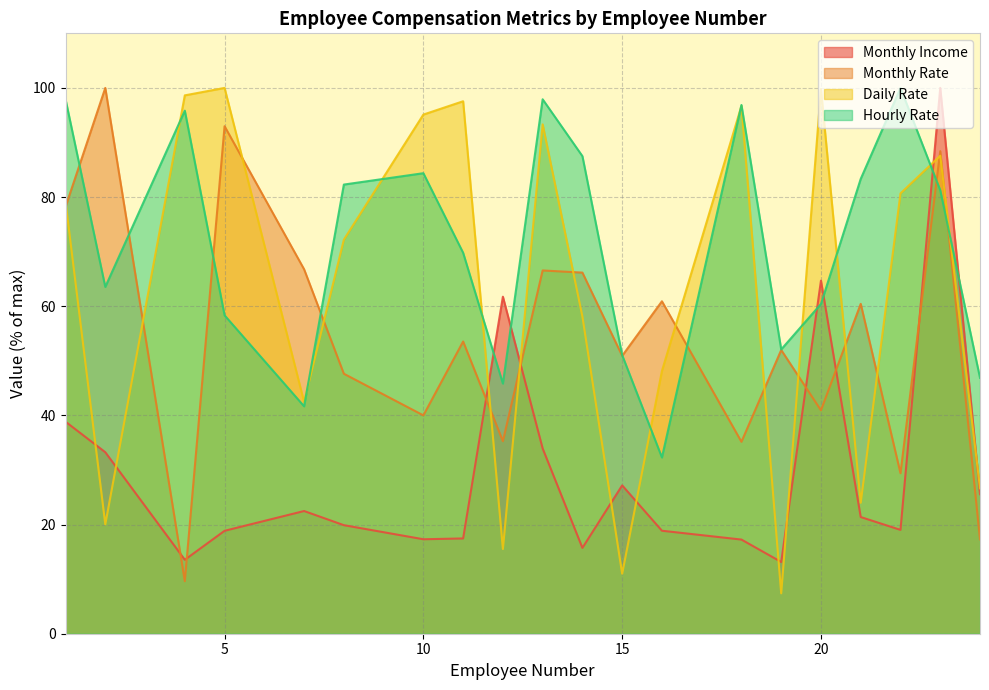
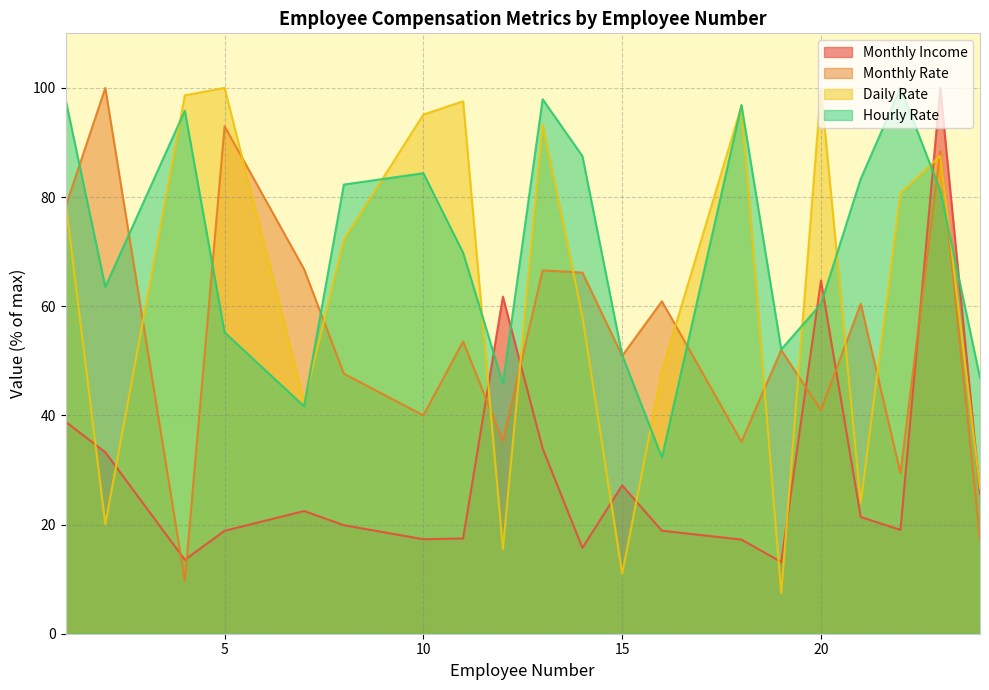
  {
    "Hourly Rate": {
-     "5": 58,
+     "5": 55,
      "10": 84,
      "20": 60
    }
  }
